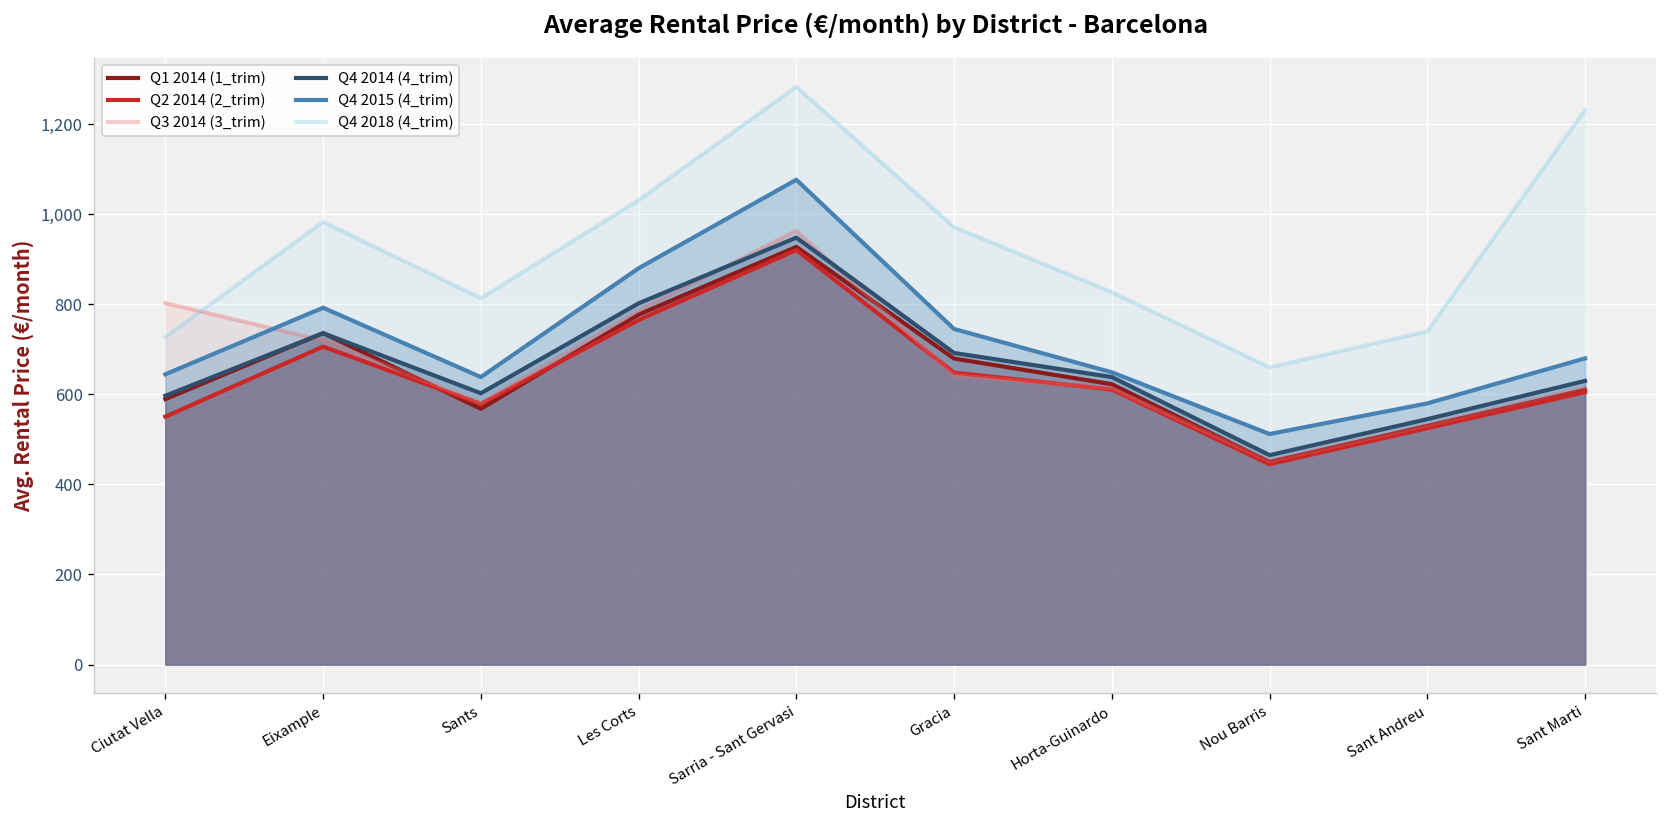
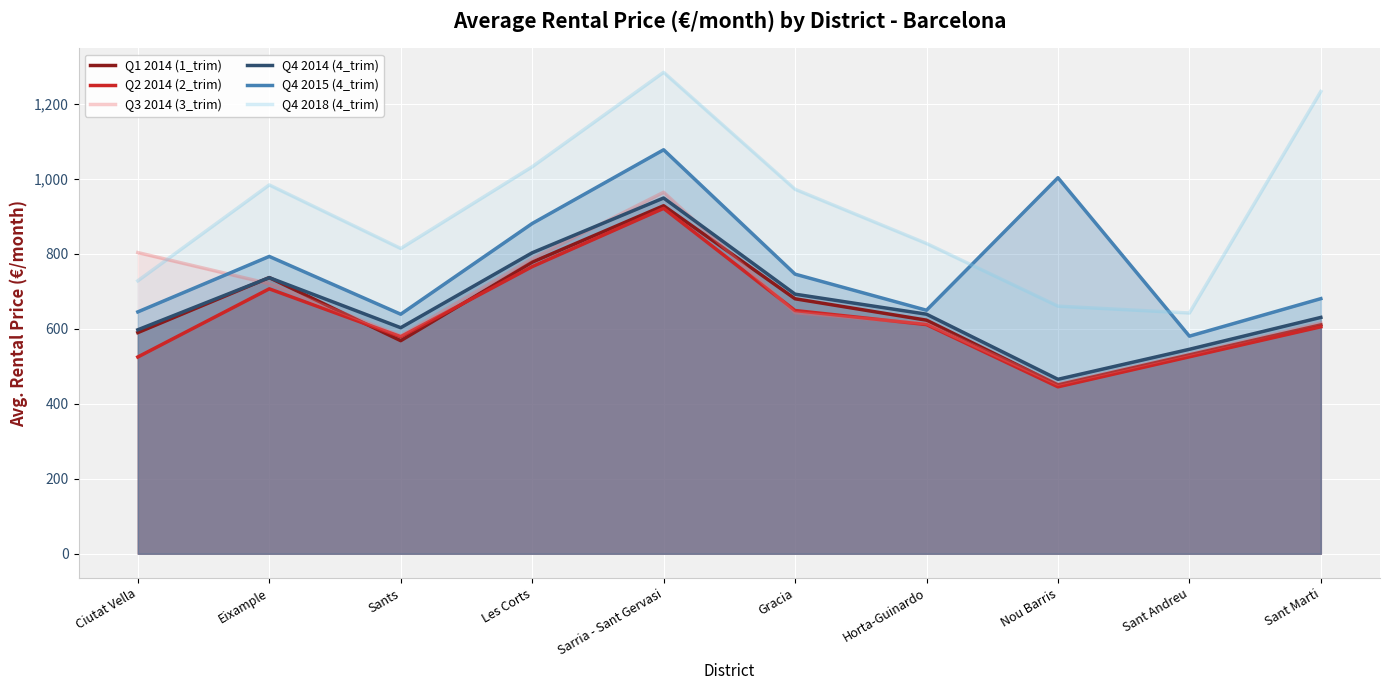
  {
    "Q1 2014 (1_trim)": {
      "Ciutat Vella": "590",
      "Sants": "570",
      "Les Corts": "780",
      "Sarria - Sant Gervasi": "930",
      "Gracia": "680",
      "Horta-Guinardo": "620"
    },
    "Q2 2014 (2_trim)": {
-     "Ciutat Vella": "550",
+     "Ciutat Vella": "520",
      "Eixample": "710",
      "Les Corts": "770",
      "Sarria - Sant Gervasi": "920"
    },
    "Q3 2014 (3_trim)": {
      "Ciutat Vella": "800",
      "Eixample": "720",
      "Les Corts": "790",
      "Sarria - Sant Gervasi": "960"
    },
    "Q4 2014 (4_trim)": {
      "Ciutat Vella": "600",
      "Sants": "600",
      "Les Corts": "800",
      "Sarria - Sant Gervasi": "950",
      "Gracia": "690",
      "Horta-Guinardo": "640",
      "Nou Barris": "470",
      "Sant Andreu": "550",
      "Sant Marti": "630"
    },
    "Q4 2015 (4_trim)": {
      "Ciutat Vella": "640",
      "Eixample": "790",
      "Sants": "640",
      "Les Corts": "880",
      "Sarria - Sant Gervasi": "1,080",
      "Gracia": "750",
      "Horta-Guinardo": "650",
-     "Nou Barris": "510",
+     "Nou Barris": "1,000",
      "Sant Andreu": "580",
      "Sant Marti": "680"
    },
    "Q4 2018 (4_trim)": {
      "Ciutat Vella": "730",
      "Eixample": "980",
      "Sants": "810",
      "Les Corts": "1,030",
      "Sarria - Sant Gervasi": "1,280",
      "Gracia": "970",
      "Horta-Guinardo": "830",
      "Nou Barris": "660",
-     "Sant Andreu": "740",
+     "Sant Andreu": "640",
      "Sant Marti": "1,230"
    }
  }
